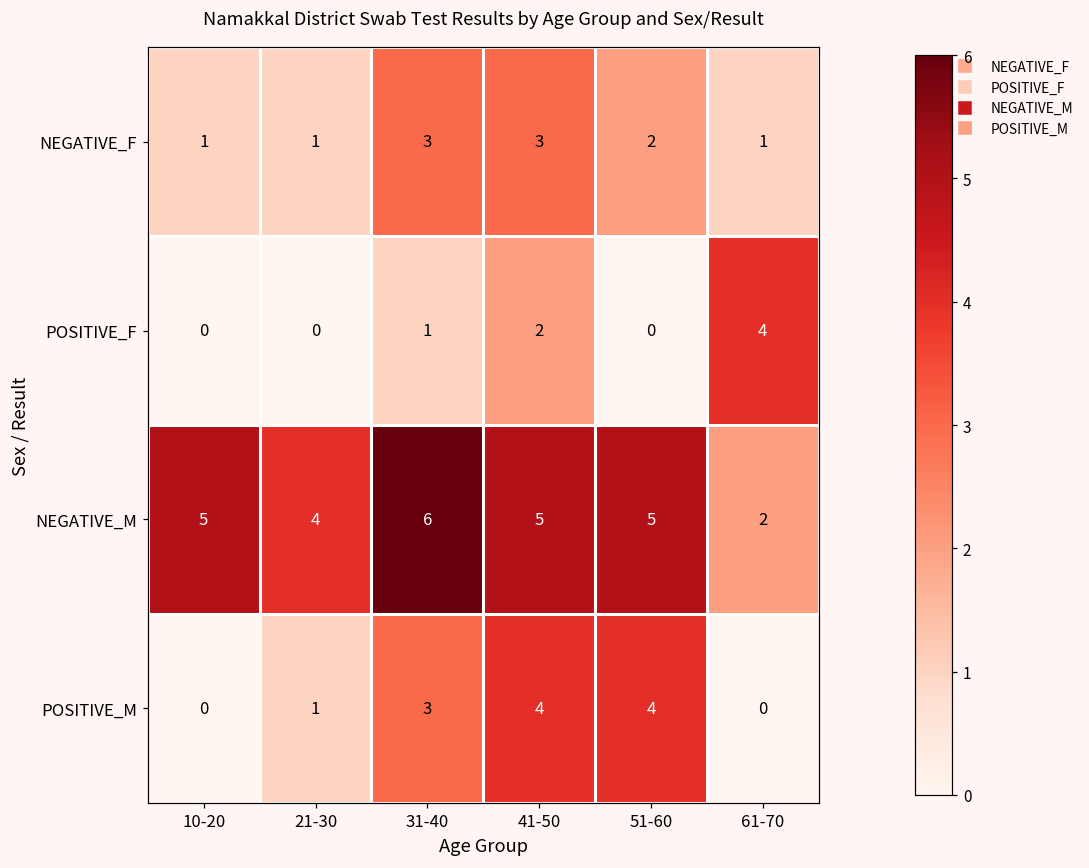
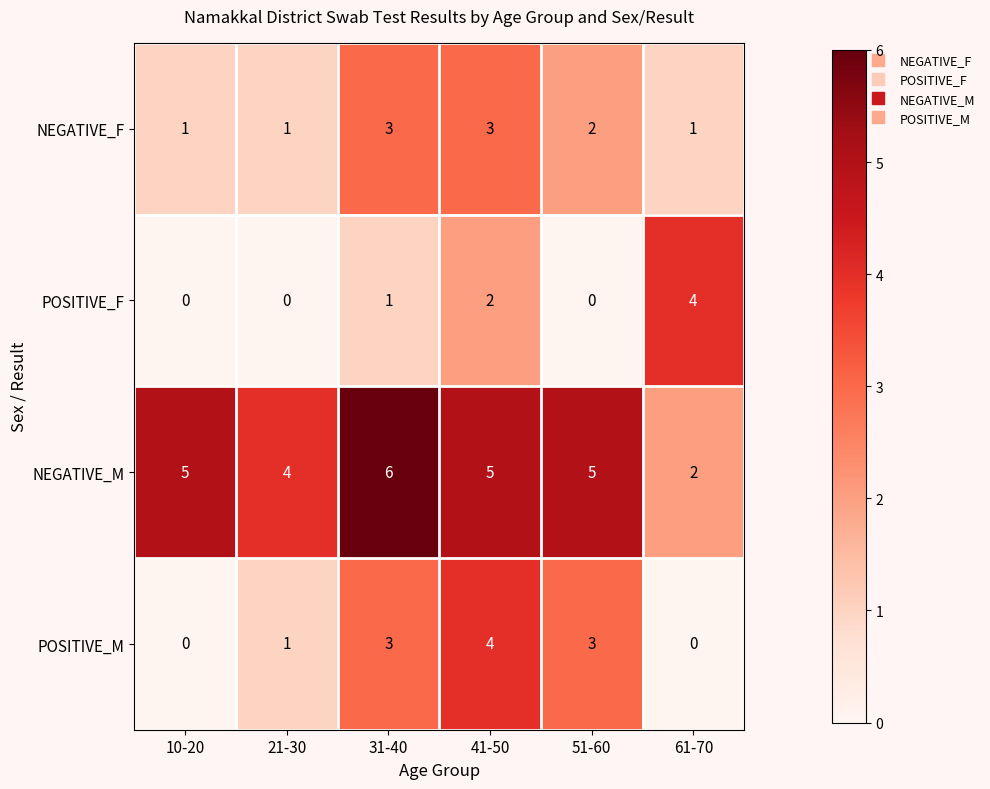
  {
    "NEGATIVE_F": {
      "10-20": 1,
      "21-30": 1,
      "31-40": 3,
      "41-50": 3,
      "51-60": 2,
      "61-70": 1
    },
    "POSITIVE_F": {
      "10-20": 0,
      "21-30": 0,
      "31-40": 1,
      "41-50": 2,
      "51-60": 0,
      "61-70": 4
    },
    "NEGATIVE_M": {
      "10-20": 5,
      "21-30": 4,
      "31-40": 6,
      "41-50": 5,
      "51-60": 5,
      "61-70": 2
    },
    "POSITIVE_M": {
      "10-20": 0,
      "21-30": 1,
      "31-40": 3,
      "41-50": 4,
-     "51-60": 4,
+     "51-60": 3,
      "61-70": 0
    }
  }
